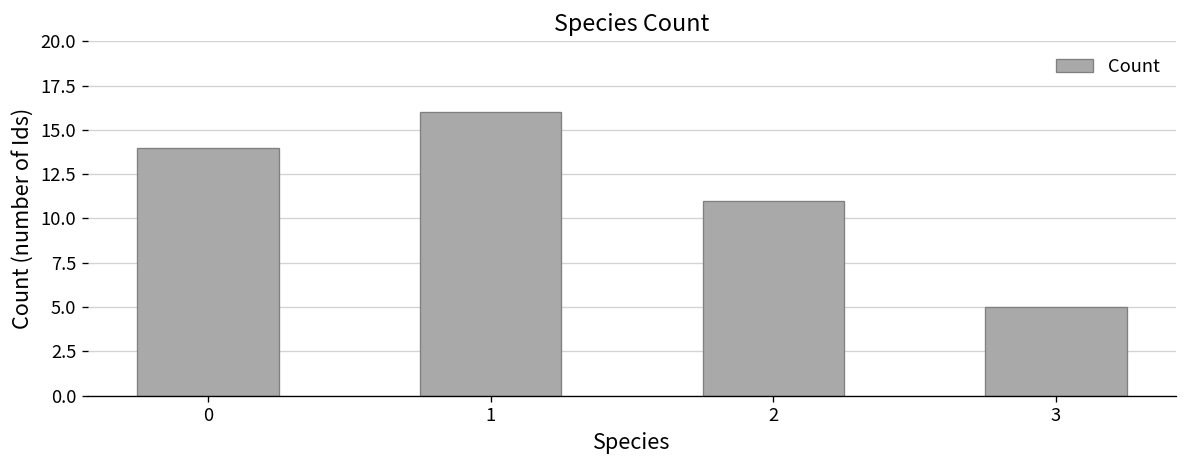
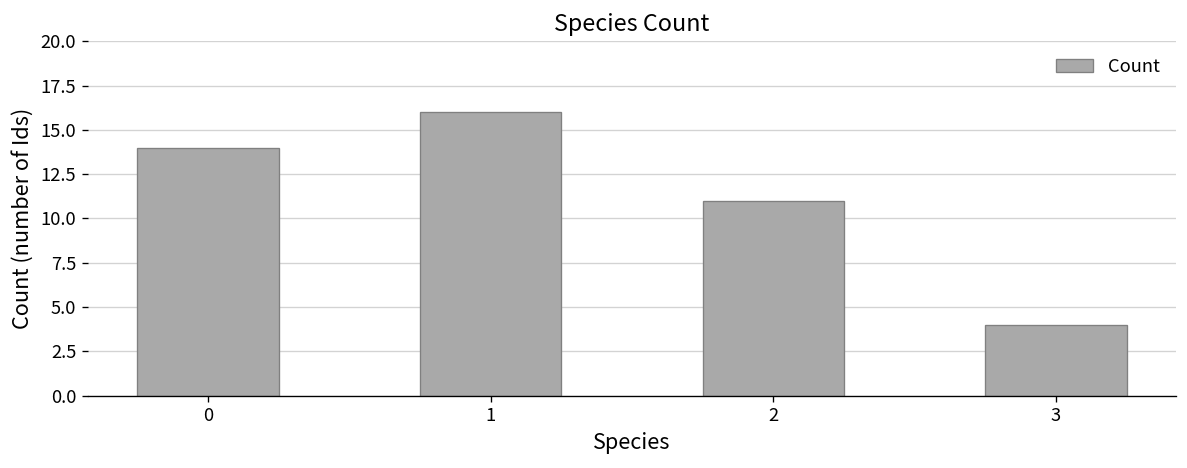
  {
    "0": 14,
    "1": 16,
    "2": 11,
-   "3": 5
+   "3": 4
  }
